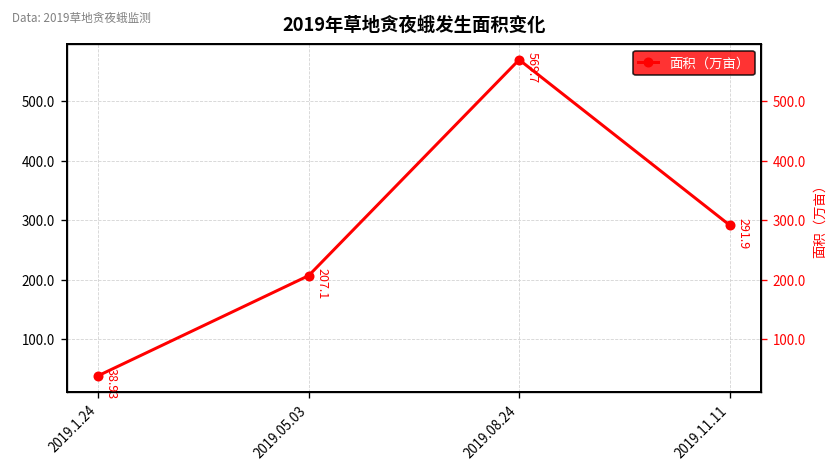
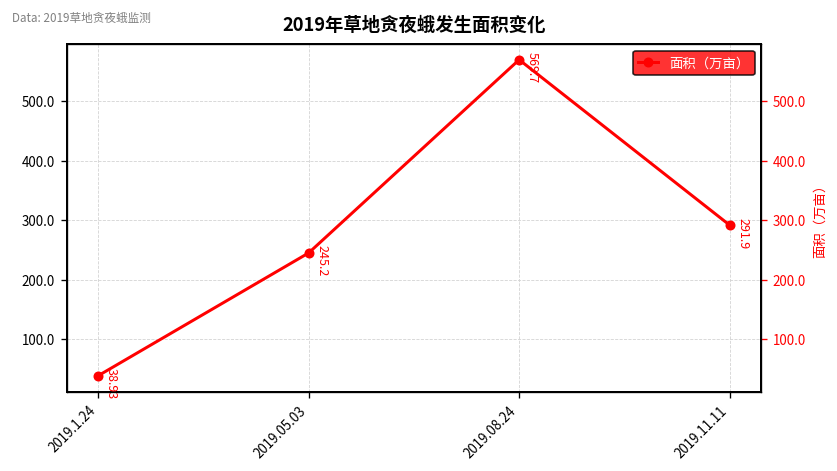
  {
    "2019.1.24": 38.93,
-   "2019.05.03": 207.1,
+   "2019.05.03": 245.2,
    "2019.08.24": 569.7,
    "2019.11.11": 291.9
  }
